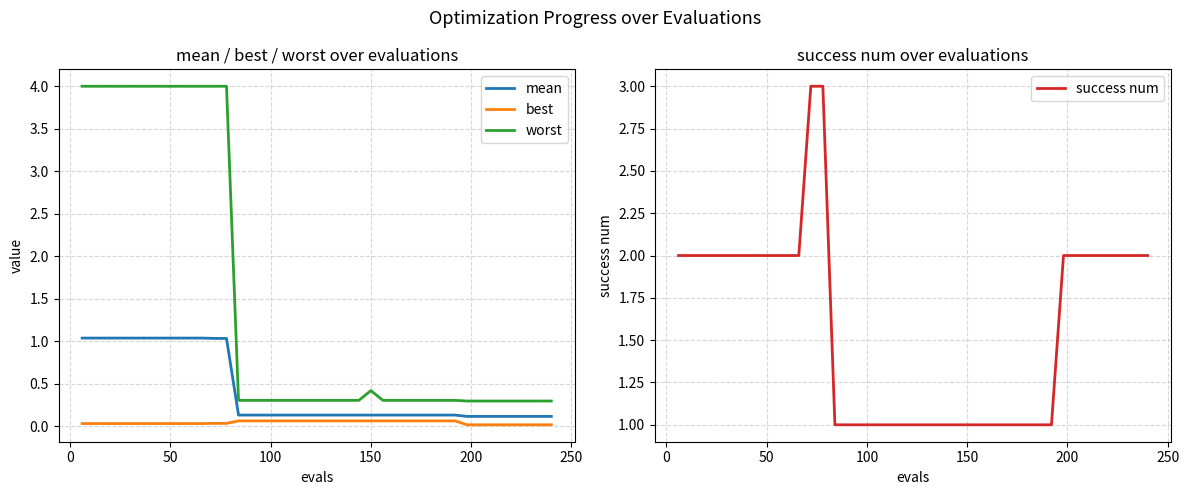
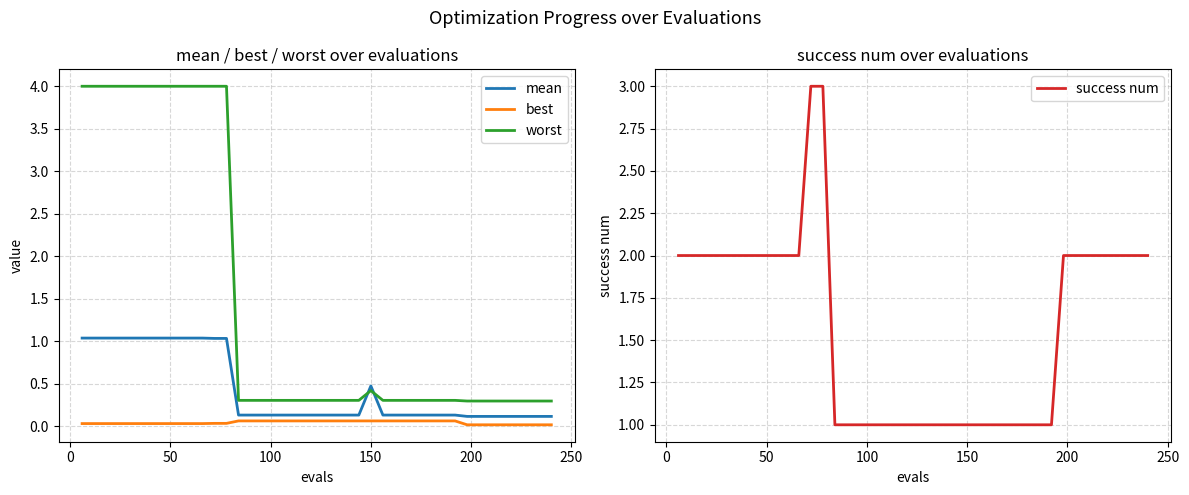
  {
    "mean / best / worst over evaluations": {
      "mean": {
-       "150": 0.1
+       "150": 0.5
      },
      "best": {
        "150": 0.1
      },
      "worst": {
        "150": 0.4
      }
    },
    "success num over evaluations": {
      "150": 1.00
    }
  }
